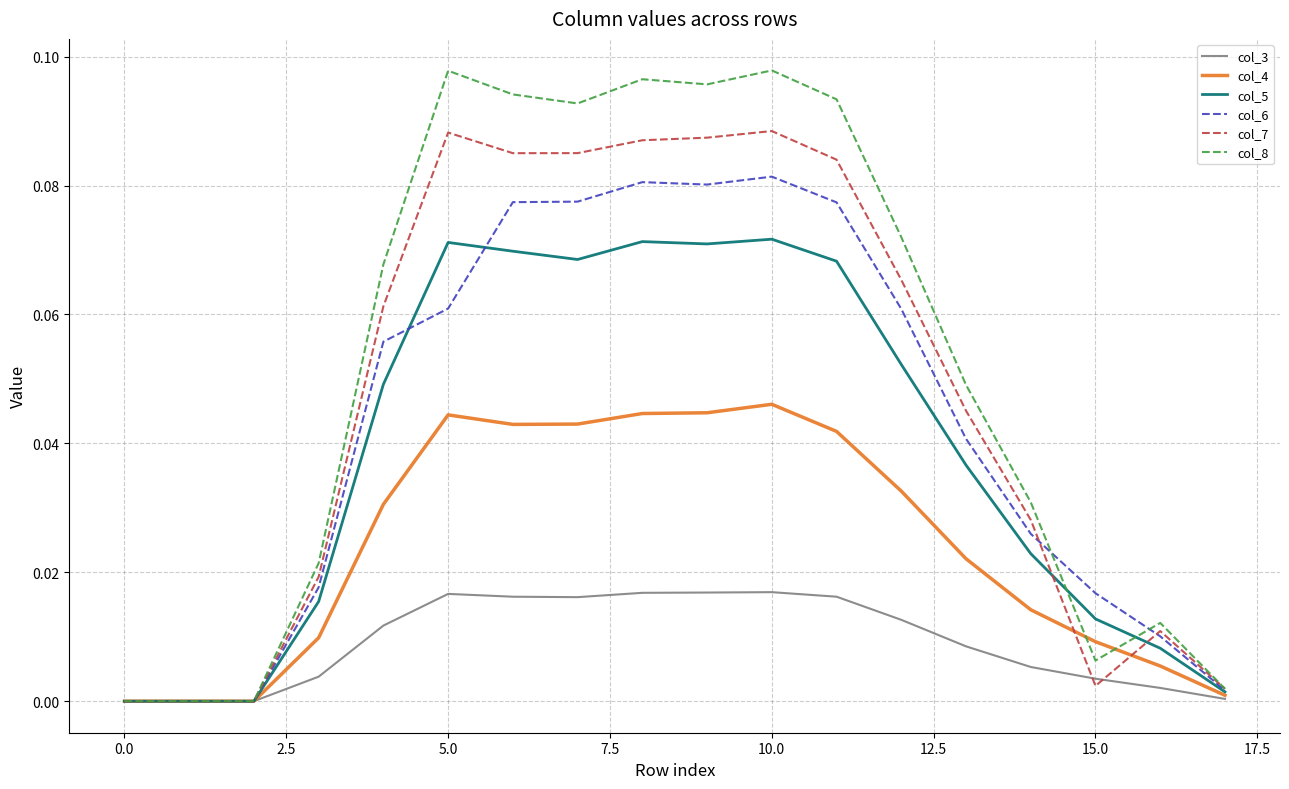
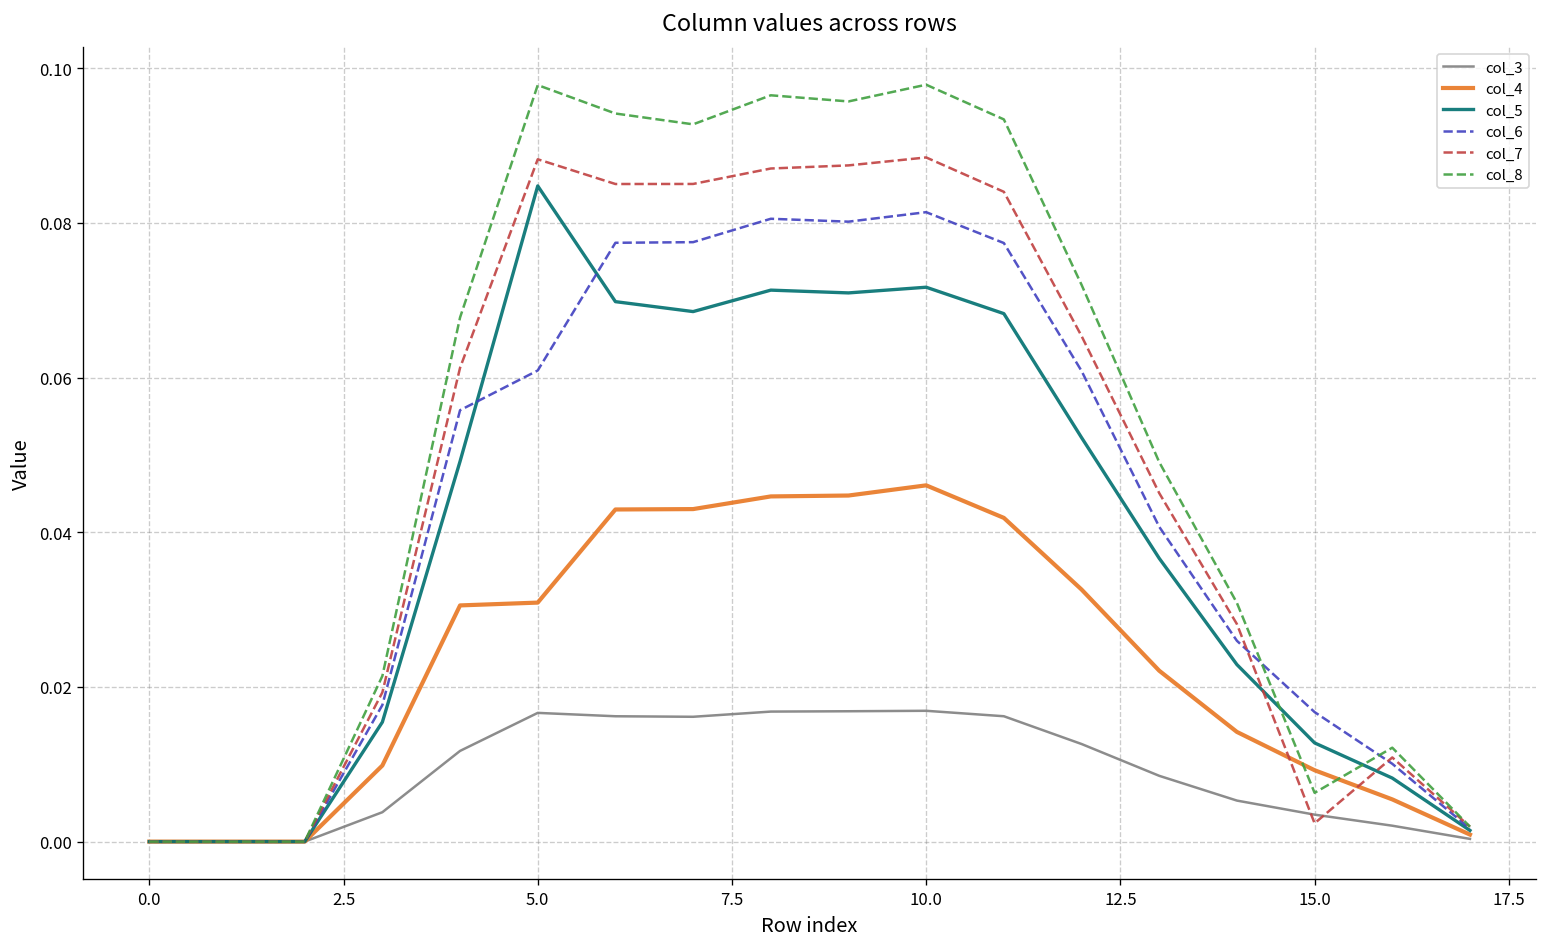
  {
    "col_3": {
      "5.0": 0.017,
      "10.0": 0.017,
      "15.0": 0.003
    },
    "col_4": {
-     "5.0": 0.044,
+     "5.0": 0.031,
      "10.0": 0.046,
      "15.0": 0.009
    },
    "col_5": {
-     "5.0": 0.071,
+     "5.0": 0.085,
      "10.0": 0.072,
      "15.0": 0.013
    },
    "col_6": {
      "5.0": 0.061,
      "10.0": 0.081,
      "15.0": 0.017
    },
    "col_7": {
      "5.0": 0.088,
      "10.0": 0.088,
      "15.0": 0.002
    },
    "col_8": {
      "5.0": 0.098,
      "10.0": 0.098,
      "15.0": 0.006
    }
  }
